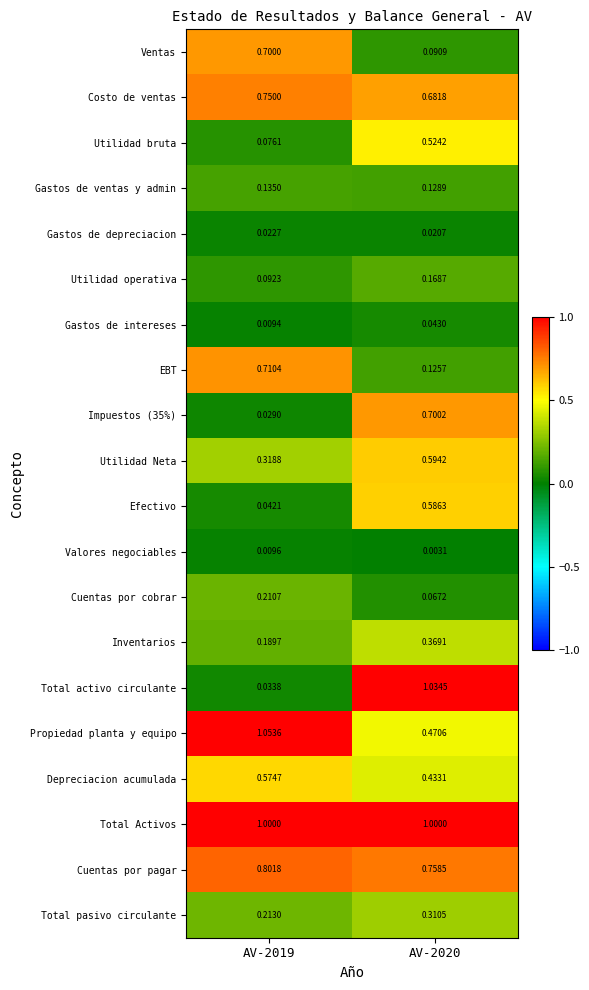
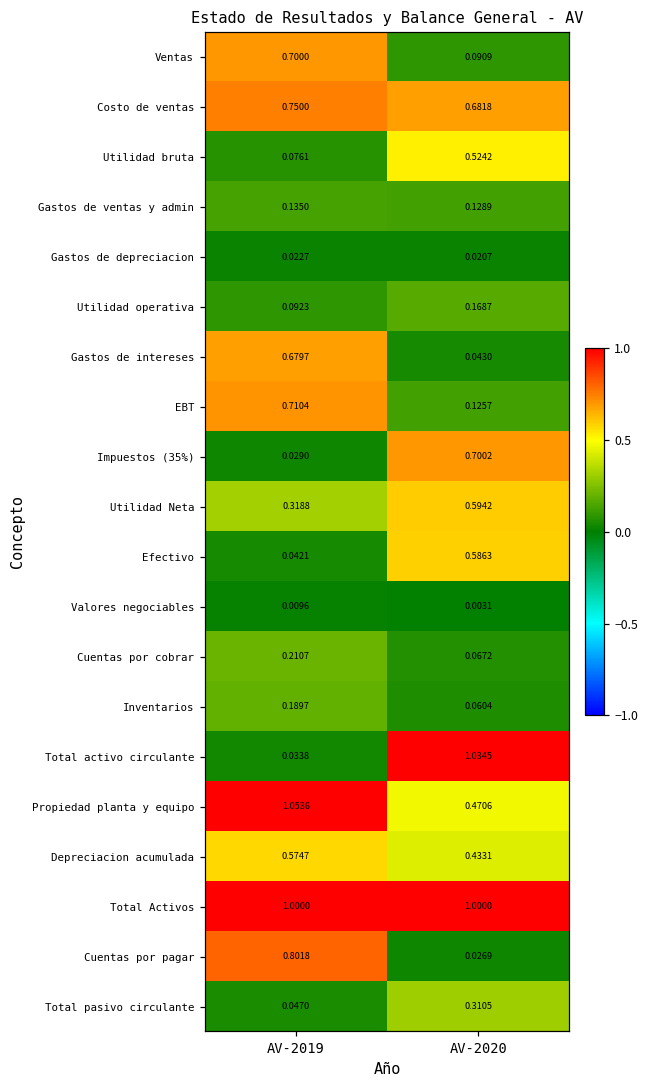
  {
    "Ventas": {
      "AV-2019": 0.7000,
      "AV-2020": 0.0909
    },
    "Costo de ventas": {
      "AV-2019": 0.7500,
      "AV-2020": 0.6818
    },
    "Utilidad bruta": {
      "AV-2019": 0.0761,
      "AV-2020": 0.5242
    },
    "Gastos de ventas y admin": {
      "AV-2019": 0.1350,
      "AV-2020": 0.1289
    },
    "Gastos de depreciacion": {
      "AV-2019": 0.0227,
      "AV-2020": 0.0207
    },
    "Utilidad operativa": {
      "AV-2019": 0.0923,
      "AV-2020": 0.1687
    },
    "Gastos de intereses": {
-     "AV-2019": 0.0094,
+     "AV-2019": 0.6797,
      "AV-2020": 0.0430
    },
    "EBT": {
      "AV-2019": 0.7104,
      "AV-2020": 0.1257
    },
    "Impuestos (35%)": {
      "AV-2019": 0.0290,
      "AV-2020": 0.7002
    },
    "Utilidad Neta": {
      "AV-2019": 0.3188,
      "AV-2020": 0.5942
    },
    "Efectivo": {
      "AV-2019": 0.0421,
      "AV-2020": 0.5863
    },
    "Valores negociables": {
      "AV-2019": 0.0096,
      "AV-2020": 0.0031
    },
    "Cuentas por cobrar": {
      "AV-2019": 0.2107,
      "AV-2020": 0.0672
    },
    "Inventarios": {
      "AV-2019": 0.1897,
-     "AV-2020": 0.3691
+     "AV-2020": 0.0604
    },
    "Total activo circulante": {
      "AV-2019": 0.0338,
      "AV-2020": 1.0345
    },
    "Propiedad planta y equipo": {
      "AV-2019": 1.0536,
      "AV-2020": 0.4706
    },
    "Depreciacion acumulada": {
      "AV-2019": 0.5747,
      "AV-2020": 0.4331
    },
    "Total Activos": {
      "AV-2019": 1.0000,
      "AV-2020": 1.0000
    },
    "Cuentas por pagar": {
      "AV-2019": 0.8018,
-     "AV-2020": 0.7585
+     "AV-2020": 0.0269
    },
    "Total pasivo circulante": {
-     "AV-2019": 0.2130,
+     "AV-2019": 0.0470,
      "AV-2020": 0.3105
    }
  }
